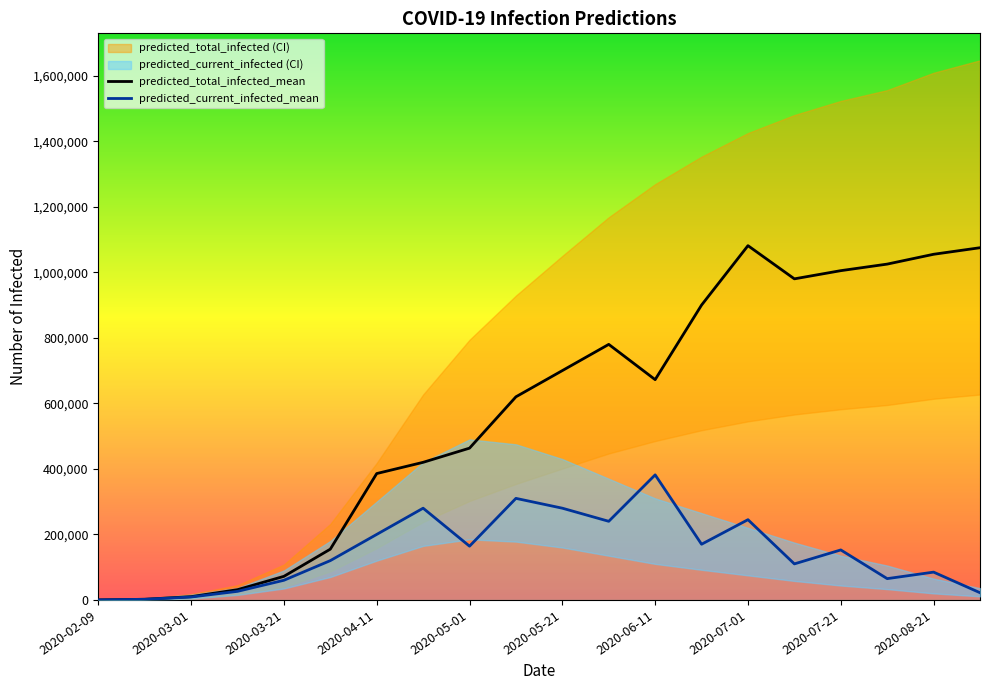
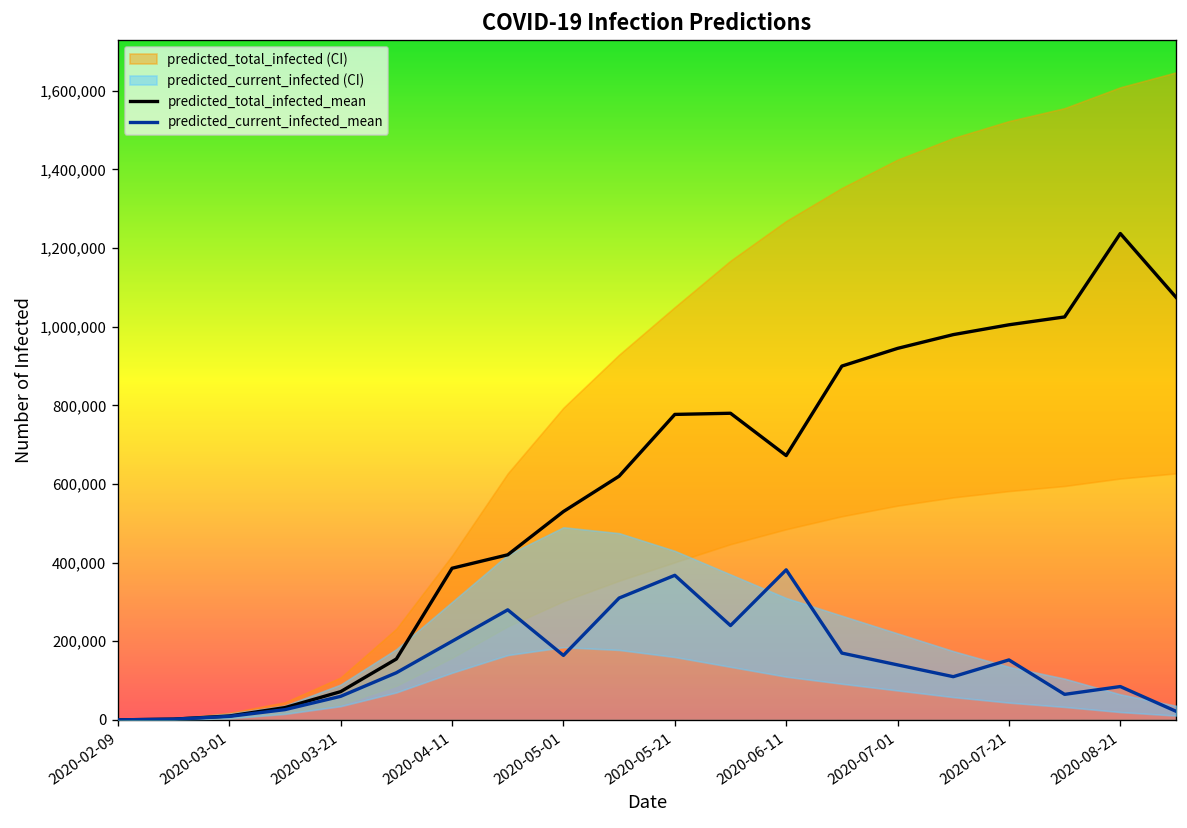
  {
    "predicted_total_infected_mean": {
      "2020-03-21": "70,000",
      "2020-04-11": "390,000",
-     "2020-05-01": "460,000",
-     "2020-05-21": "700,000",
+     "2020-05-01": "530,000",
+     "2020-05-21": "780,000",
      "2020-06-11": "670,000",
-     "2020-07-01": "1,080,000",
+     "2020-07-01": "950,000",
      "2020-07-21": "1,010,000",
-     "2020-08-21": "1,060,000"
+     "2020-08-21": "1,240,000"
    },
    "predicted_current_infected_mean": {
      "2020-03-21": "60,000",
      "2020-04-11": "200,000",
      "2020-05-01": "160,000",
-     "2020-05-21": "280,000",
+     "2020-05-21": "370,000",
      "2020-06-11": "380,000",
-     "2020-07-01": "240,000",
+     "2020-07-01": "140,000",
      "2020-07-21": "150,000",
      "2020-08-21": "80,000"
    }
  }
